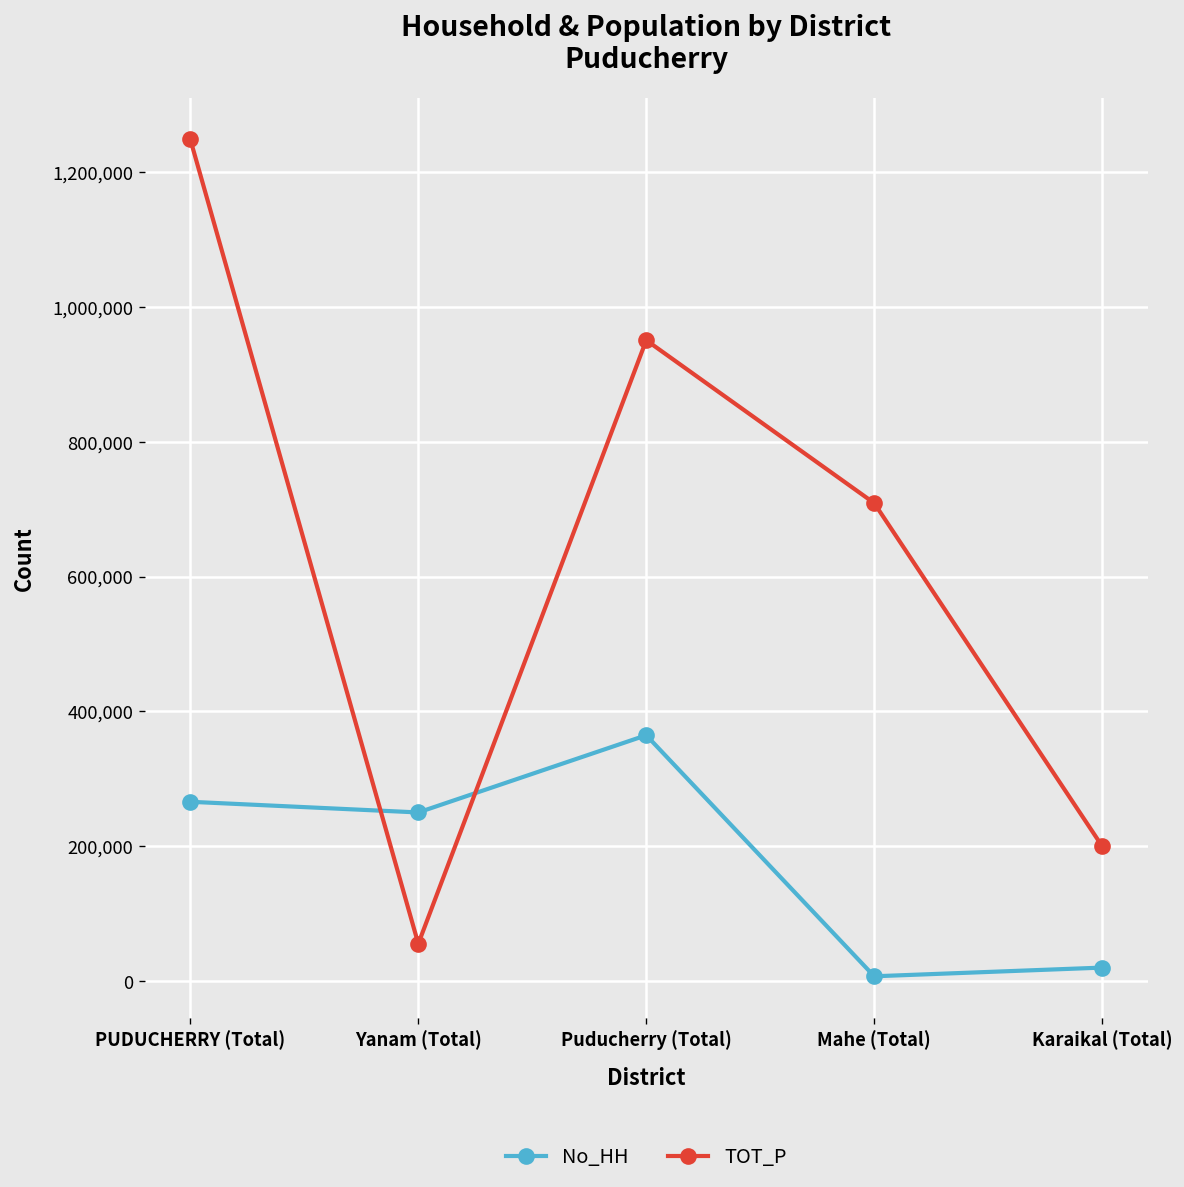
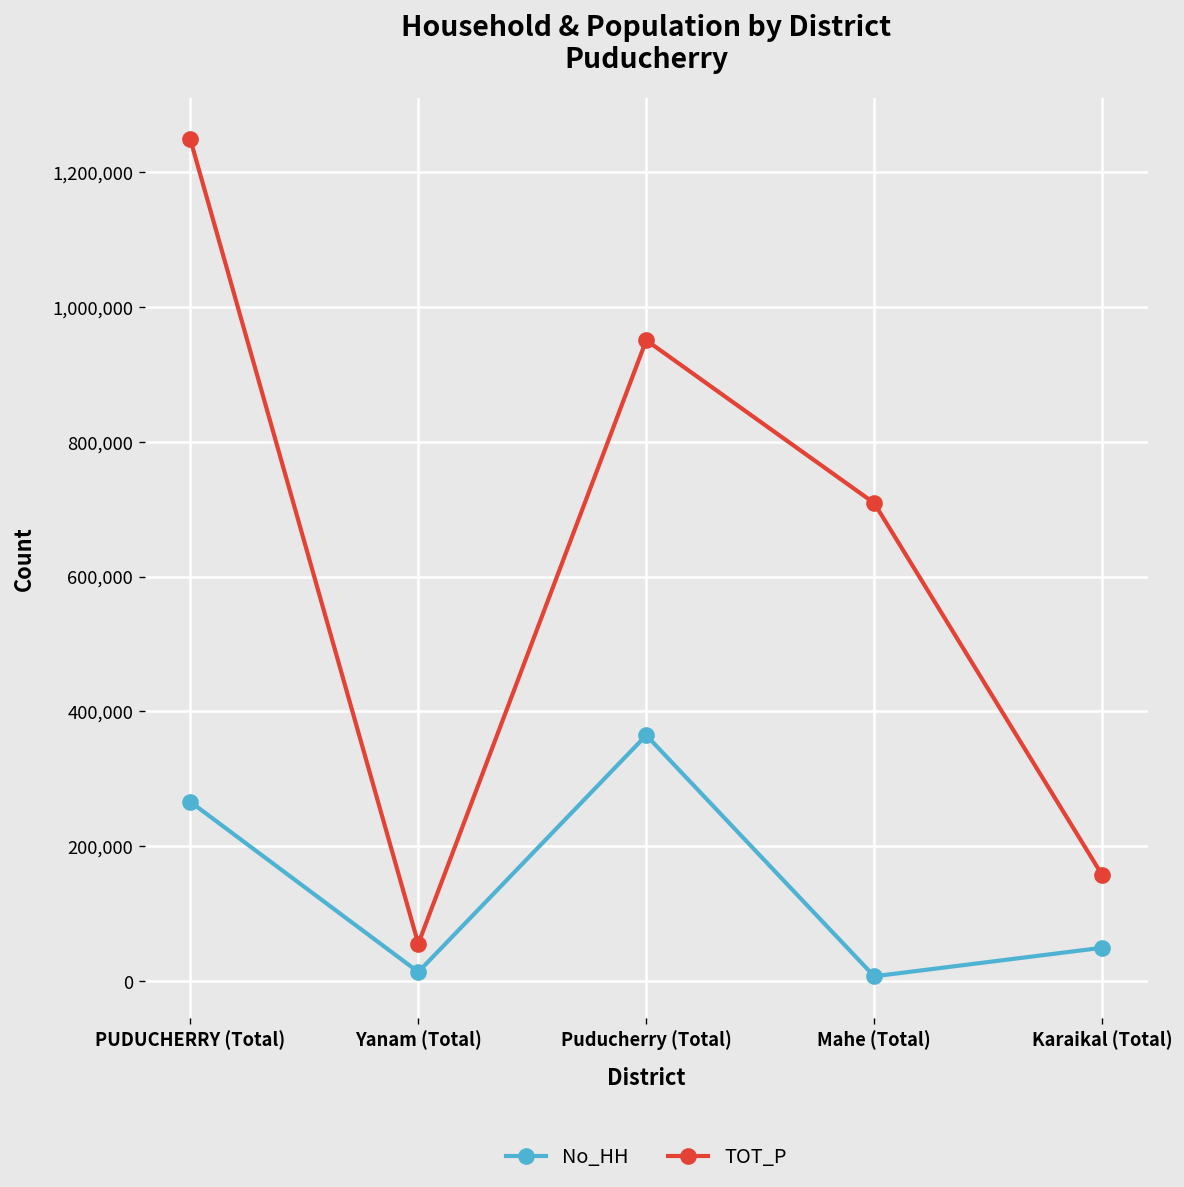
  {
    "No_HH": {
      "PUDUCHERRY (Total)": "270,000",
-     "Yanam (Total)": "250,000",
+     "Yanam (Total)": "10,000",
      "Puducherry (Total)": "360,000",
      "Mahe (Total)": "10,000",
-     "Karaikal (Total)": "20,000"
+     "Karaikal (Total)": "50,000"
    },
    "TOT_P": {
      "PUDUCHERRY (Total)": "1,250,000",
      "Yanam (Total)": "60,000",
      "Puducherry (Total)": "950,000",
      "Mahe (Total)": "710,000",
-     "Karaikal (Total)": "200,000"
+     "Karaikal (Total)": "160,000"
    }
  }
